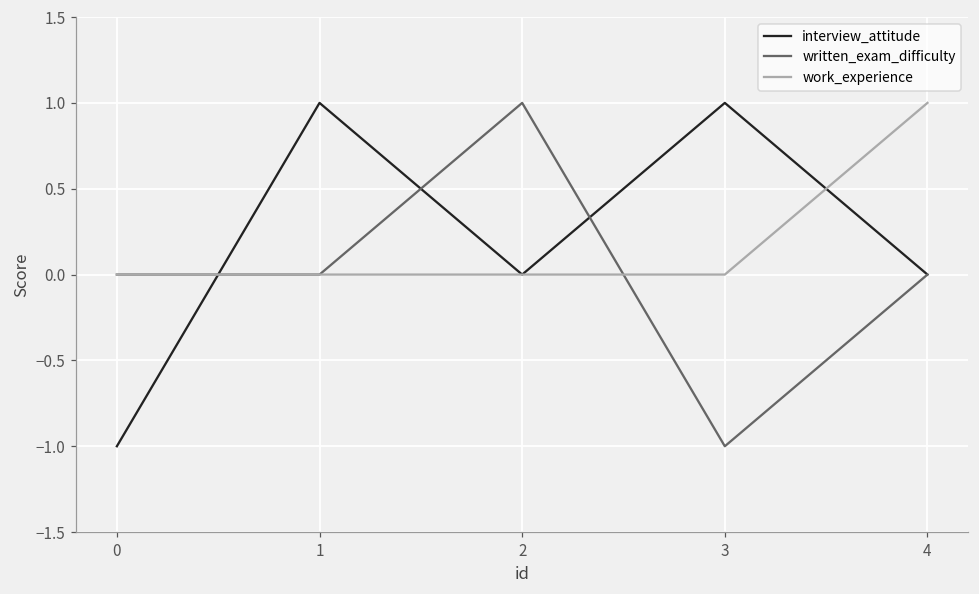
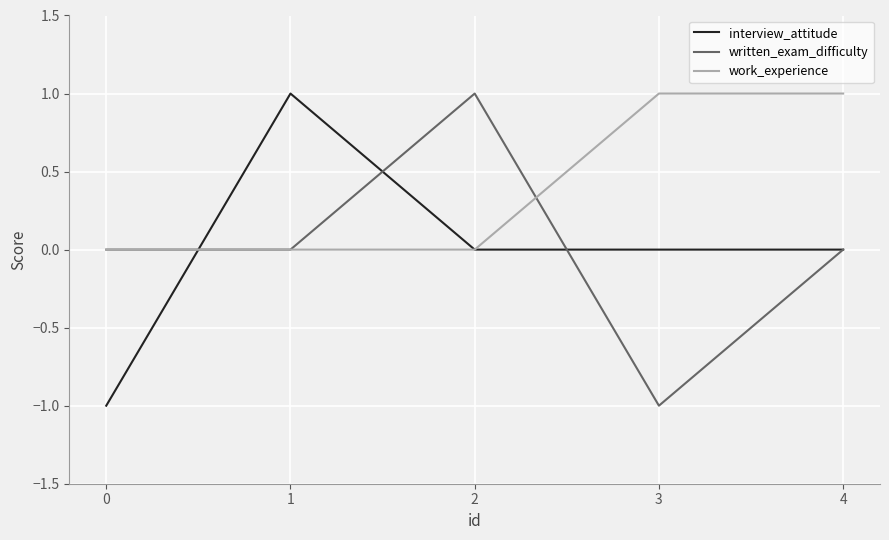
  {
    "interview_attitude": {
      "0": -1,
      "1": 1,
-     "3": 1
+     "3": 0
    },
    "written_exam_difficulty": {
      "2": 1,
      "3": -1
    },
    "work_experience": {
-     "3": 0,
+     "3": 1,
      "4": 1
    }
  }
